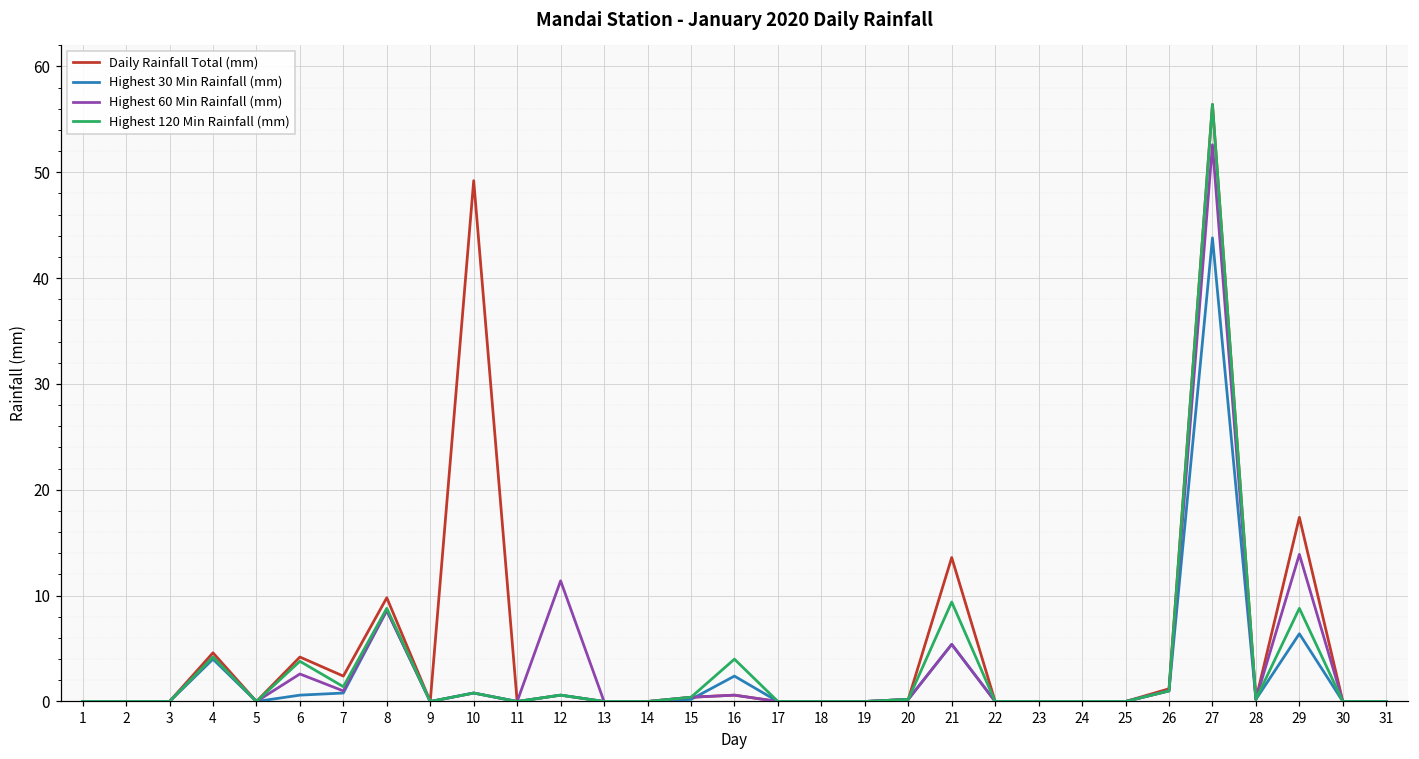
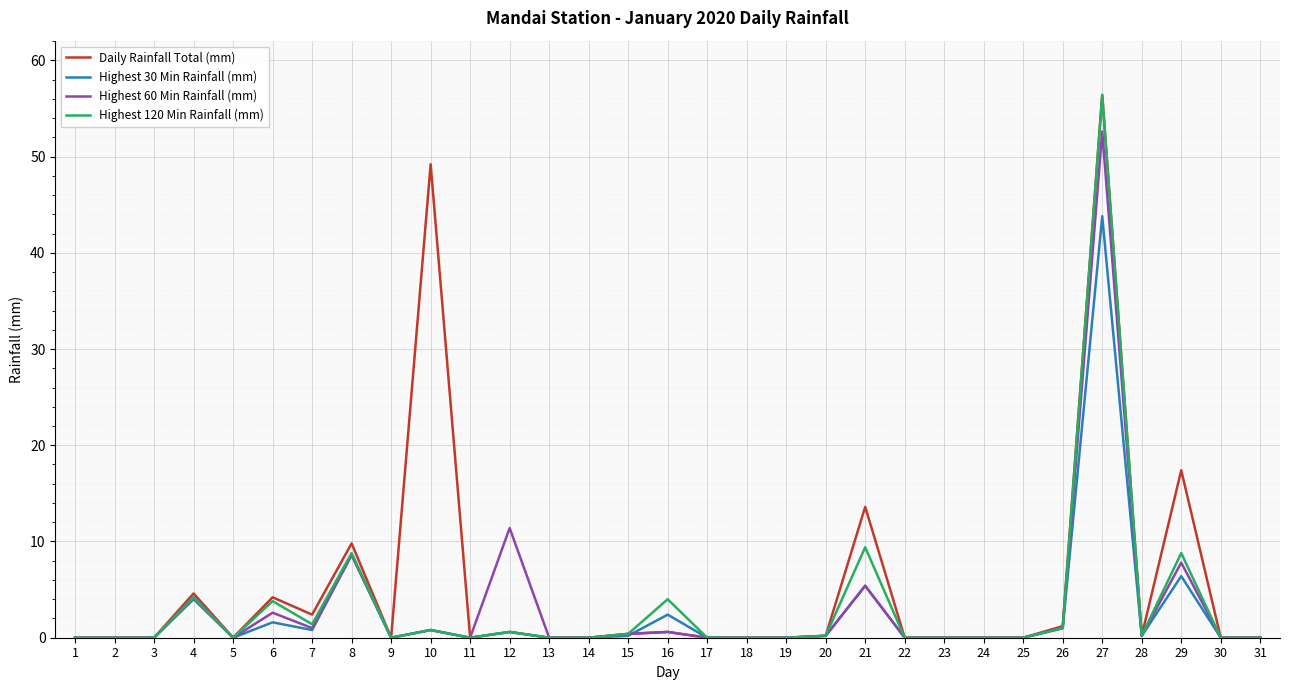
  {
    "Daily Rainfall Total (mm)": {
      "4": 5,
      "6": 4,
      "7": 2,
      "8": 10,
      "10": 49,
      "21": 14,
      "29": 17
    },
    "Highest 30 Min Rainfall (mm)": {
-     "6": 1,
+     "6": 2,
      "16": 2,
      "27": 44,
      "29": 6
    },
    "Highest 60 Min Rainfall (mm)": {
      "6": 3,
      "12": 11,
      "27": 53,
-     "29": 14
+     "29": 8
    },
    "Highest 120 Min Rainfall (mm)": {
      "6": 4,
      "7": 1,
      "16": 4,
      "21": 9,
      "29": 9
    }
  }
